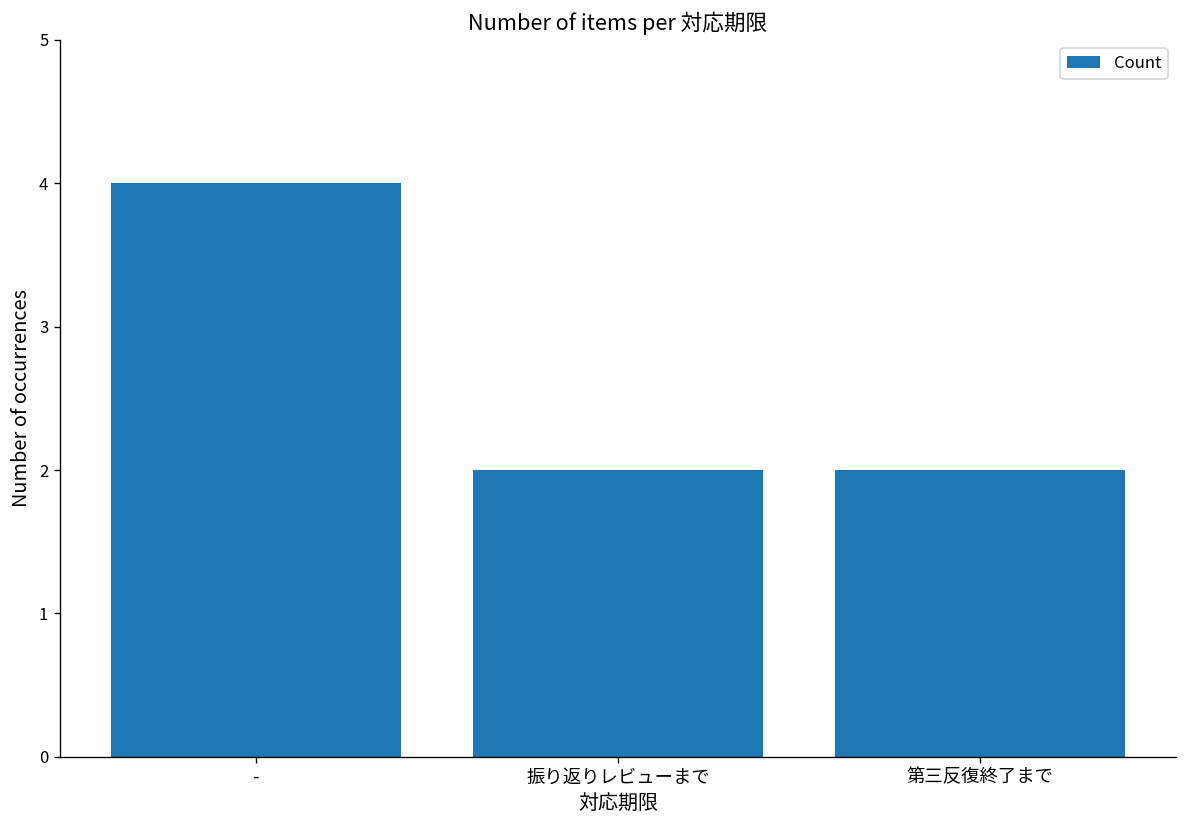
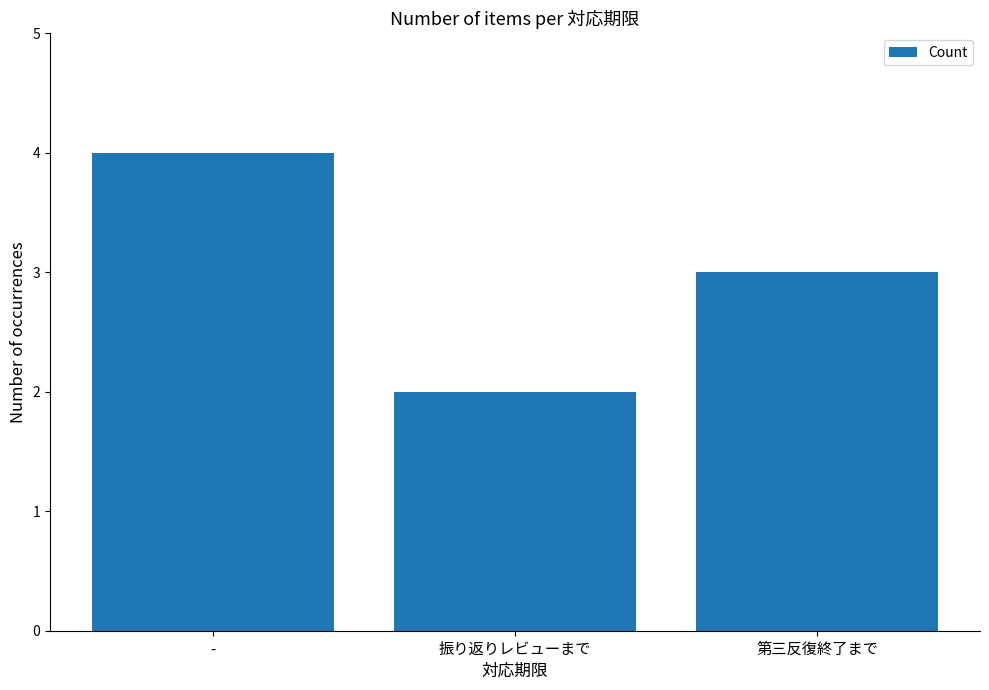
  {
    "-": 4,
    "振り返りレビューまで": 2,
-   "第三反復終了まで": 2
+   "第三反復終了まで": 3
  }
